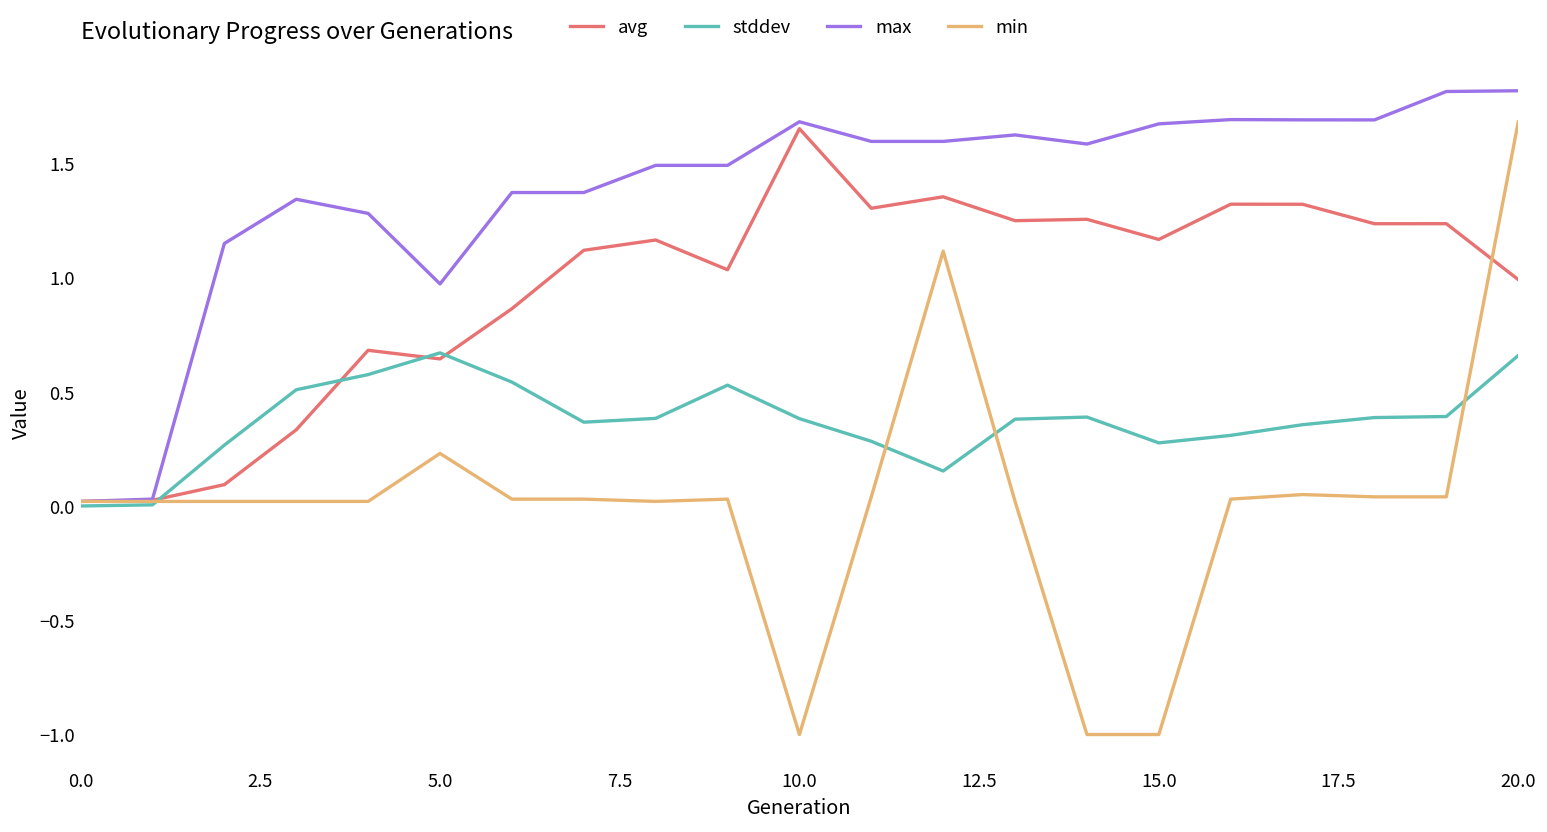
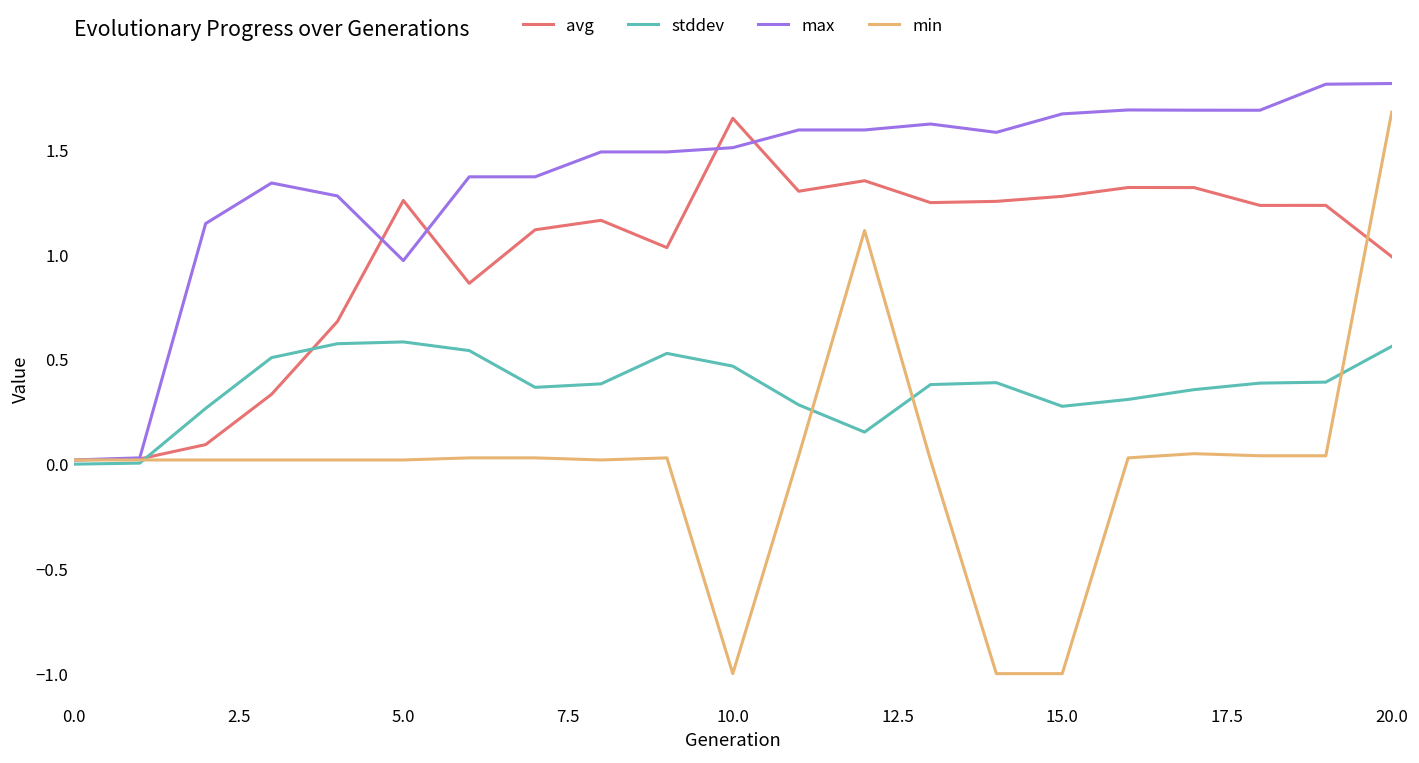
  {
    "avg": {
-     "5.0": 0.64,
+     "5.0": 1.26,
      "10.0": 1.65,
-     "15.0": 1.17,
+     "15.0": 1.28,
      "20.0": 0.99
    },
    "stddev": {
      "0.0": 0.00,
-     "5.0": 0.67,
-     "10.0": 0.38,
+     "5.0": 0.58,
+     "10.0": 0.47,
      "15.0": 0.28,
-     "20.0": 0.66
+     "20.0": 0.56
    },
    "max": {
      "5.0": 0.97,
-     "10.0": 1.68,
+     "10.0": 1.51,
      "15.0": 1.67,
      "20.0": 1.82
    },
    "min": {
-     "5.0": 0.23,
+     "5.0": 0.02,
      "10.0": -1.00,
      "15.0": -1.00,
      "20.0": 1.68
    }
  }
